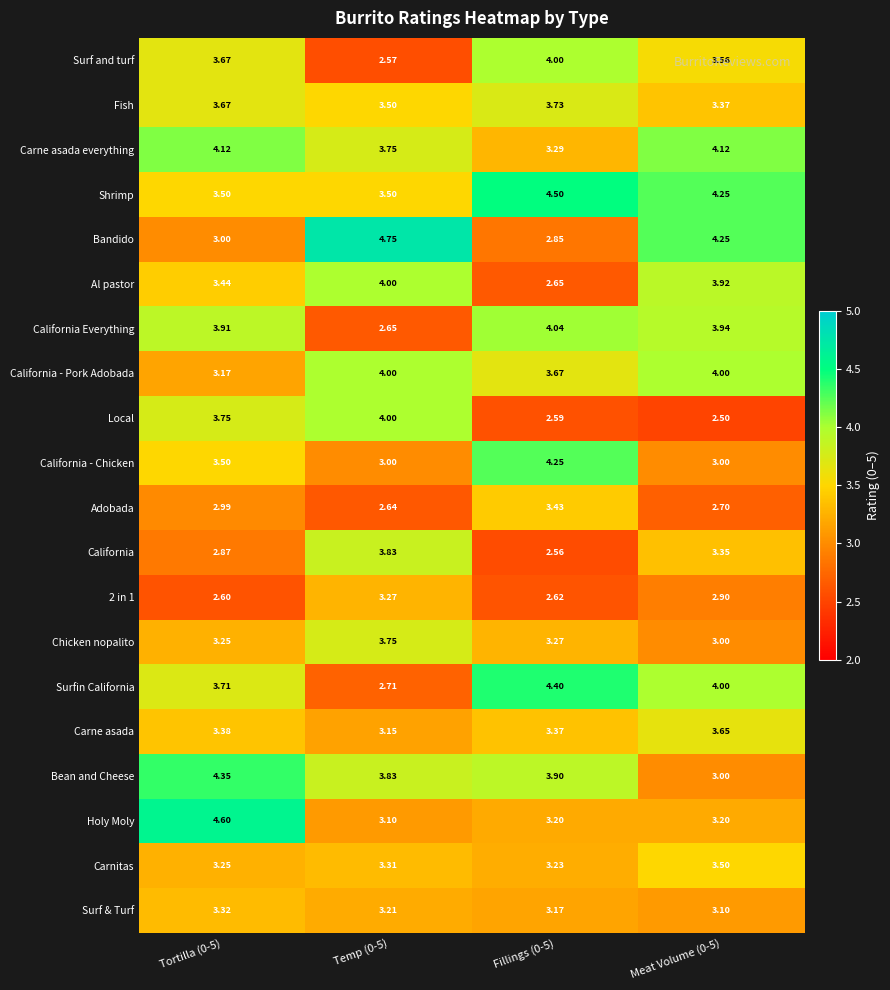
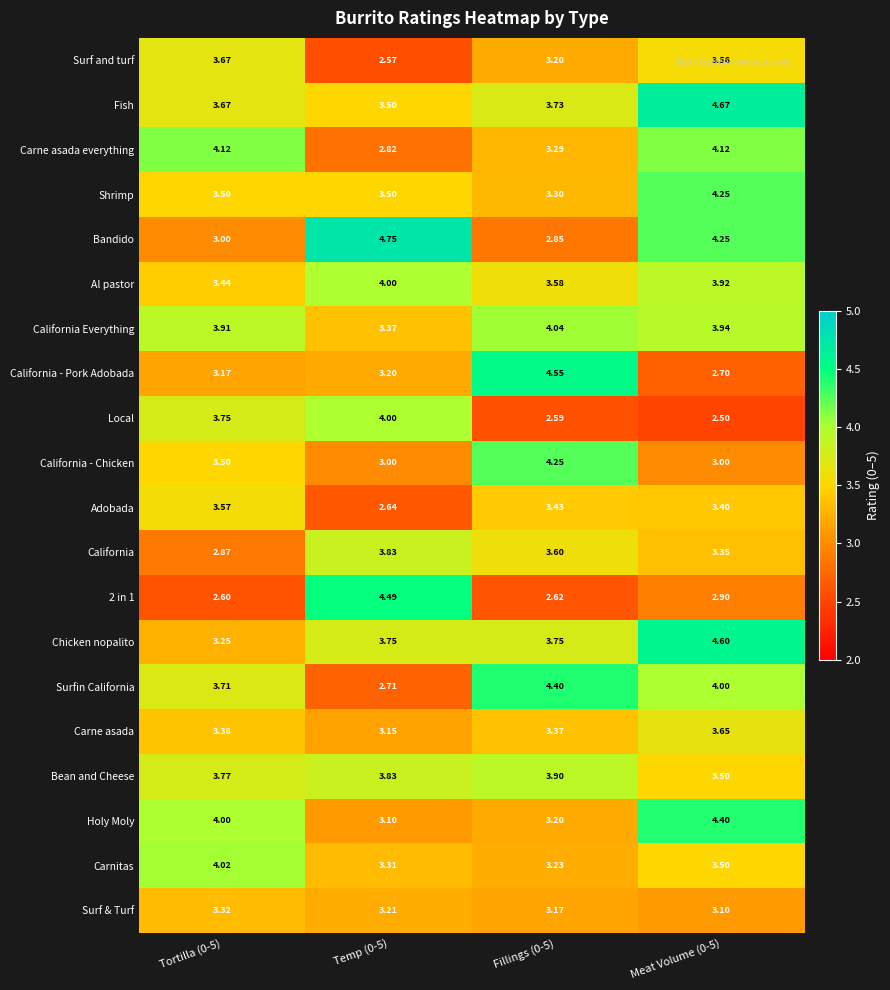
  {
    "Surf and turf": {
      "Tortilla (0-5)": 3.67,
      "Temp (0-5)": 2.57,
-     "Fillings (0-5)": 4.00
+     "Fillings (0-5)": 3.20
    },
    "Fish": {
      "Tortilla (0-5)": 3.67,
      "Temp (0-5)": 3.50,
      "Fillings (0-5)": 3.73,
-     "Meat Volume (0-5)": 3.37
+     "Meat Volume (0-5)": 4.67
    },
    "Carne asada everything": {
      "Tortilla (0-5)": 4.12,
-     "Temp (0-5)": 3.75,
+     "Temp (0-5)": 2.82,
      "Fillings (0-5)": 3.29,
      "Meat Volume (0-5)": 4.12
    },
    "Shrimp": {
      "Tortilla (0-5)": 3.50,
      "Temp (0-5)": 3.50,
-     "Fillings (0-5)": 4.50,
+     "Fillings (0-5)": 3.30,
      "Meat Volume (0-5)": 4.25
    },
    "Bandido": {
      "Tortilla (0-5)": 3.00,
      "Temp (0-5)": 4.75,
      "Fillings (0-5)": 2.85,
      "Meat Volume (0-5)": 4.25
    },
    "Al pastor": {
      "Tortilla (0-5)": 3.44,
      "Temp (0-5)": 4.00,
-     "Fillings (0-5)": 2.65,
+     "Fillings (0-5)": 3.58,
      "Meat Volume (0-5)": 3.92
    },
    "California Everything": {
      "Tortilla (0-5)": 3.91,
-     "Temp (0-5)": 2.65,
+     "Temp (0-5)": 3.37,
      "Fillings (0-5)": 4.04,
      "Meat Volume (0-5)": 3.94
    },
    "California - Pork Adobada": {
      "Tortilla (0-5)": 3.17,
-     "Temp (0-5)": 4.00,
-     "Fillings (0-5)": 3.67,
-     "Meat Volume (0-5)": 4.00
+     "Temp (0-5)": 3.20,
+     "Fillings (0-5)": 4.55,
+     "Meat Volume (0-5)": 2.70
    },
    "Local": {
      "Tortilla (0-5)": 3.75,
      "Temp (0-5)": 4.00,
      "Fillings (0-5)": 2.59,
      "Meat Volume (0-5)": 2.50
    },
    "California - Chicken": {
      "Tortilla (0-5)": 3.50,
      "Temp (0-5)": 3.00,
      "Fillings (0-5)": 4.25,
      "Meat Volume (0-5)": 3.00
    },
    "Adobada": {
-     "Tortilla (0-5)": 2.99,
+     "Tortilla (0-5)": 3.57,
      "Temp (0-5)": 2.64,
      "Fillings (0-5)": 3.43,
-     "Meat Volume (0-5)": 2.70
+     "Meat Volume (0-5)": 3.40
    },
    "California": {
      "Tortilla (0-5)": 2.87,
      "Temp (0-5)": 3.83,
-     "Fillings (0-5)": 2.56,
+     "Fillings (0-5)": 3.60,
      "Meat Volume (0-5)": 3.35
    },
    "2 in 1": {
      "Tortilla (0-5)": 2.60,
-     "Temp (0-5)": 3.27,
+     "Temp (0-5)": 4.49,
      "Fillings (0-5)": 2.62,
      "Meat Volume (0-5)": 2.90
    },
    "Chicken nopalito": {
      "Tortilla (0-5)": 3.25,
      "Temp (0-5)": 3.75,
-     "Fillings (0-5)": 3.27,
-     "Meat Volume (0-5)": 3.00
+     "Fillings (0-5)": 3.75,
+     "Meat Volume (0-5)": 4.60
    },
    "Surfin California": {
      "Tortilla (0-5)": 3.71,
      "Temp (0-5)": 2.71,
      "Fillings (0-5)": 4.40,
      "Meat Volume (0-5)": 4.00
    },
    "Carne asada": {
      "Tortilla (0-5)": 3.38,
      "Temp (0-5)": 3.15,
      "Fillings (0-5)": 3.37,
      "Meat Volume (0-5)": 3.65
    },
    "Bean and Cheese": {
-     "Tortilla (0-5)": 4.35,
+     "Tortilla (0-5)": 3.77,
      "Temp (0-5)": 3.83,
      "Fillings (0-5)": 3.90,
-     "Meat Volume (0-5)": 3.00
+     "Meat Volume (0-5)": 3.50
    },
    "Holy Moly": {
-     "Tortilla (0-5)": 4.60,
+     "Tortilla (0-5)": 4.00,
      "Temp (0-5)": 3.10,
      "Fillings (0-5)": 3.20,
-     "Meat Volume (0-5)": 3.20
+     "Meat Volume (0-5)": 4.40
    },
    "Carnitas": {
-     "Tortilla (0-5)": 3.25,
+     "Tortilla (0-5)": 4.02,
      "Temp (0-5)": 3.31,
      "Fillings (0-5)": 3.23,
      "Meat Volume (0-5)": 3.50
    },
    "Surf & Turf": {
      "Tortilla (0-5)": 3.32,
      "Temp (0-5)": 3.21,
      "Fillings (0-5)": 3.17,
      "Meat Volume (0-5)": 3.10
    }
  }
